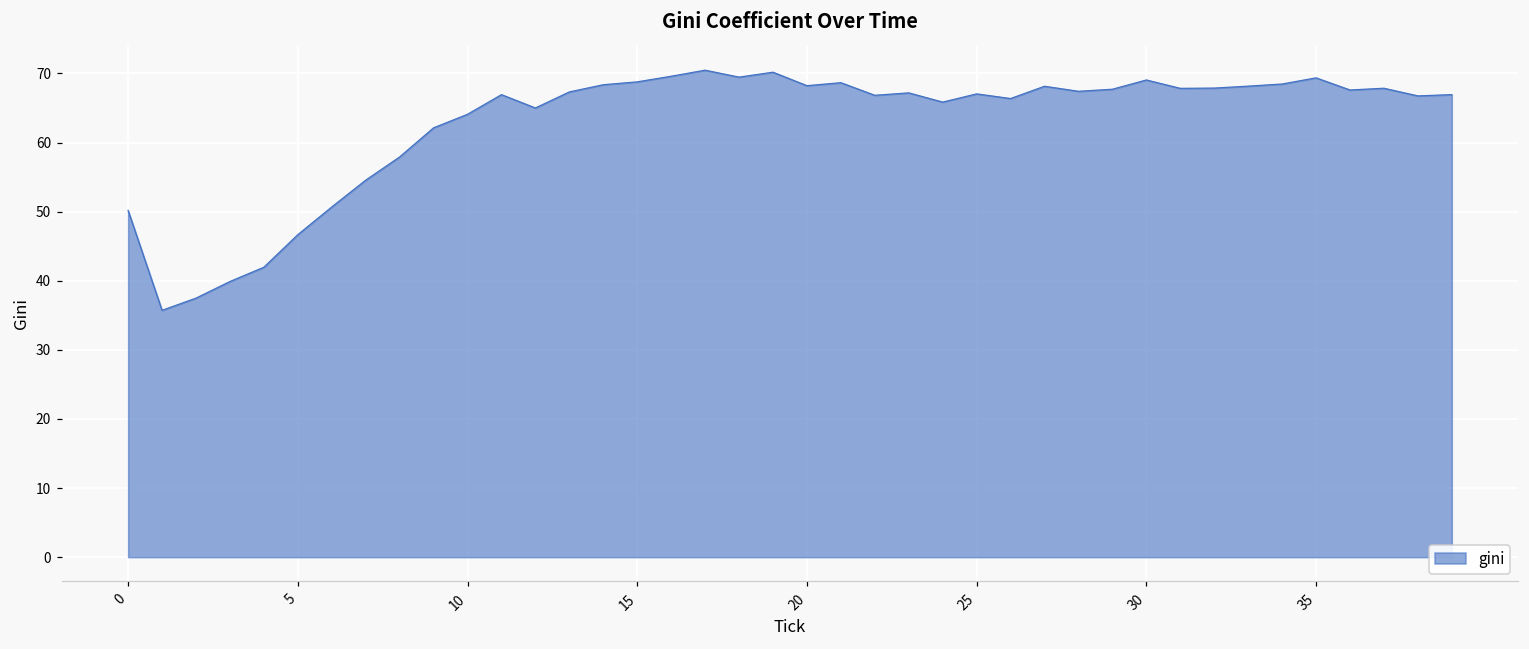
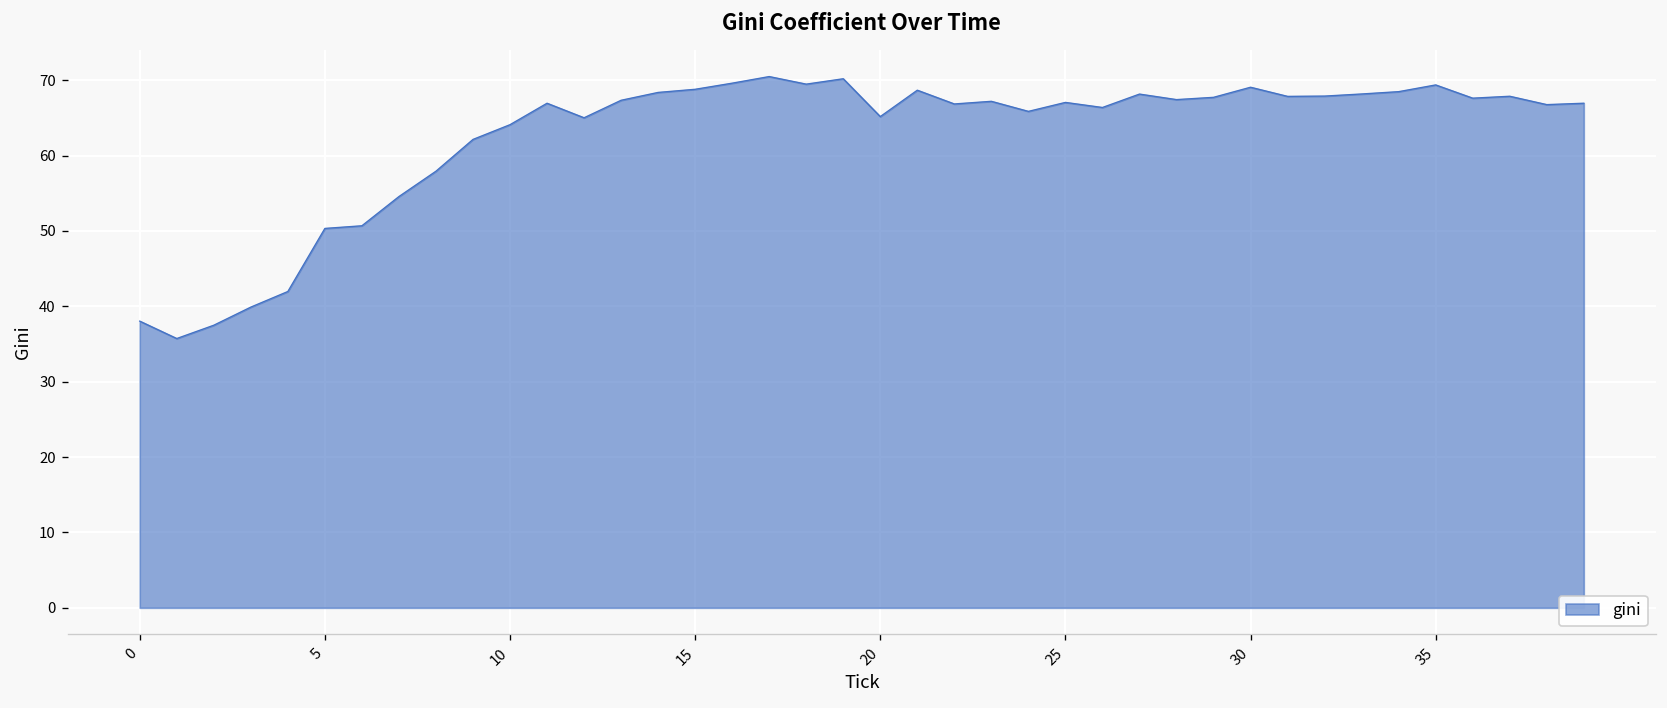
  {
-   "0": 50,
-   "5": 47,
+   "0": 38,
+   "5": 50,
    "10": 64,
    "15": 69,
-   "20": 68,
+   "20": 65,
    "25": 67,
    "30": 69,
    "35": 69
  }
